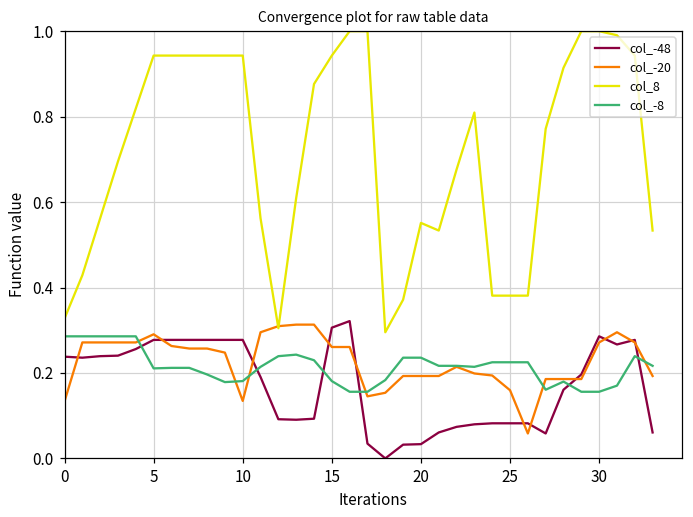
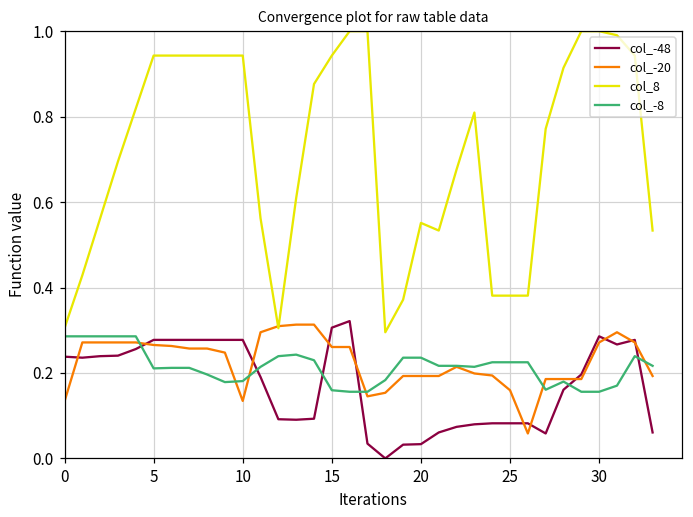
  {
    "col_-48": {
      "0": 0.24,
      "5": 0.28,
      "10": 0.28,
      "15": 0.31,
      "20": 0.03,
      "25": 0.08,
      "30": 0.29
    },
    "col_-20": {
      "0": 0.13,
-     "5": 0.29,
+     "5": 0.27,
      "10": 0.13,
      "15": 0.26,
      "20": 0.19,
      "25": 0.16,
      "30": 0.27
    },
    "col_8": {
-     "0": 0.33,
+     "0": 0.30,
      "5": 0.94,
      "10": 0.94,
      "15": 0.94,
      "20": 0.55,
      "25": 0.38,
      "30": 1.00
    },
    "col_-8": {
      "0": 0.29,
      "5": 0.21,
      "10": 0.18,
-     "15": 0.18,
+     "15": 0.16,
      "20": 0.24,
      "25": 0.23,
      "30": 0.16
    }
  }
